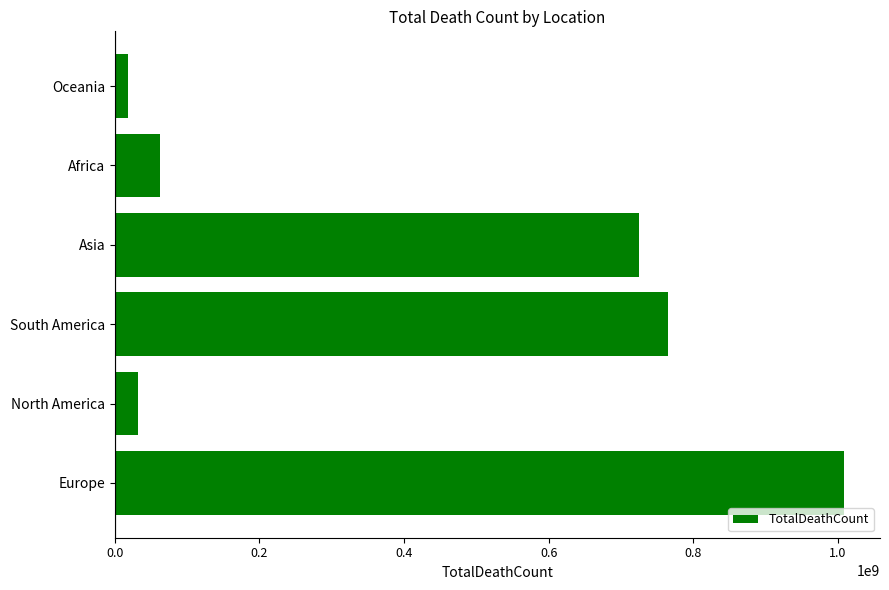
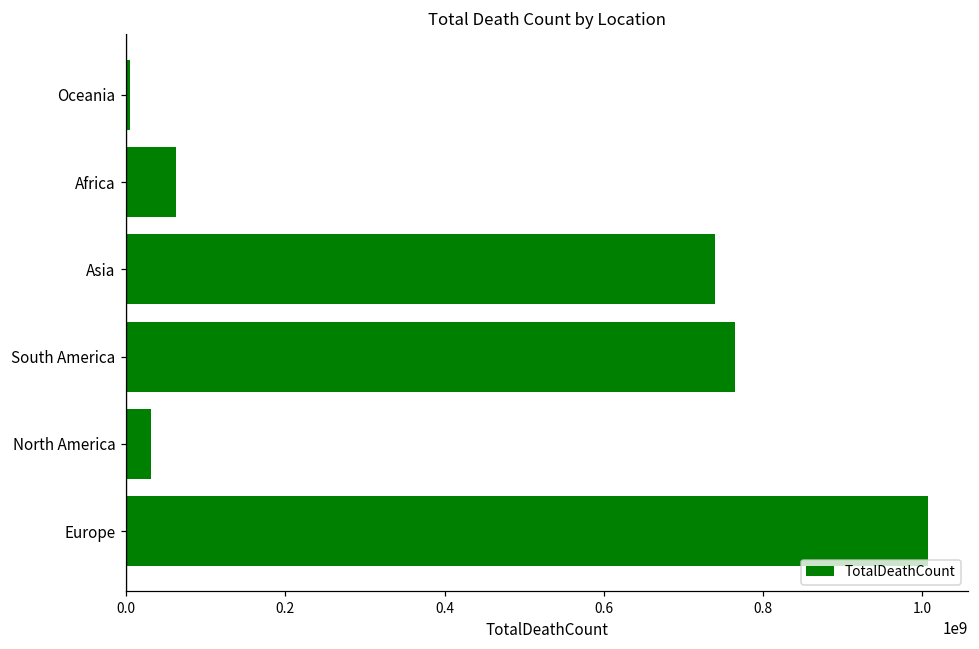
  {
-   "Oceania": 20000000,
+   "Oceania": 0,
    "Africa": 60000000,
-   "Asia": 730000000,
+   "Asia": 740000000,
    "South America": 760000000,
    "North America": 30000000,
    "Europe": 1010000000
  }
